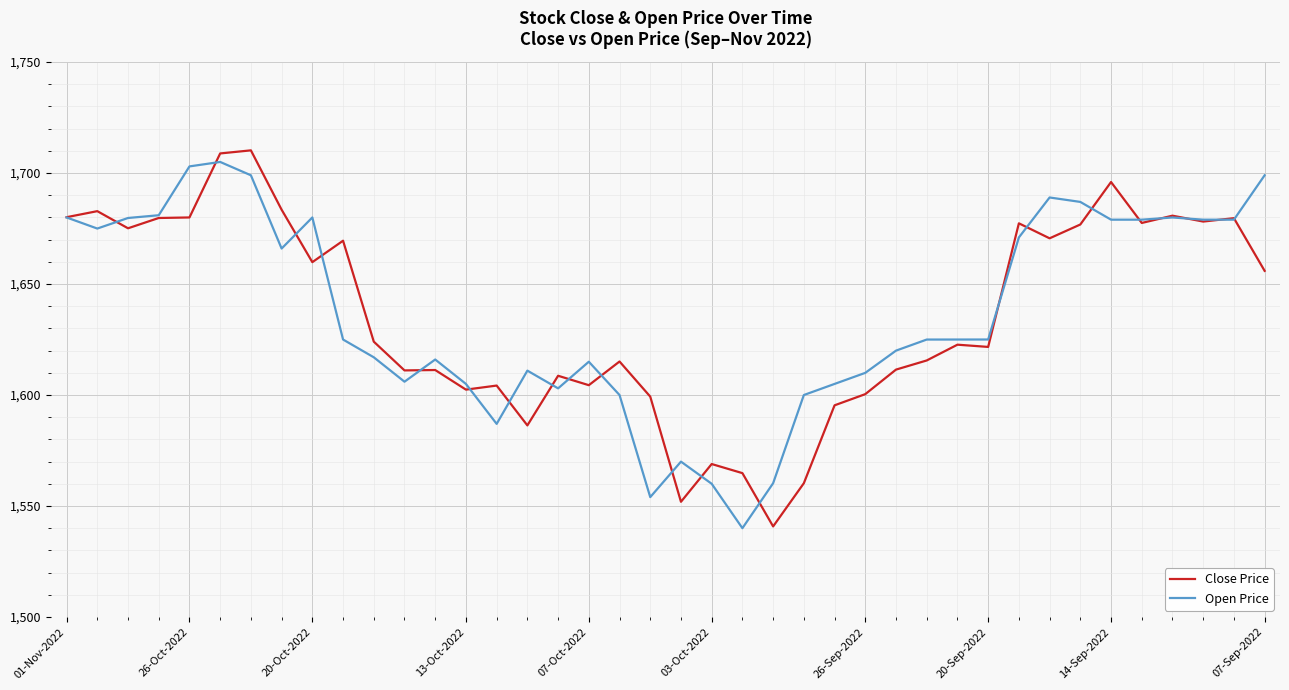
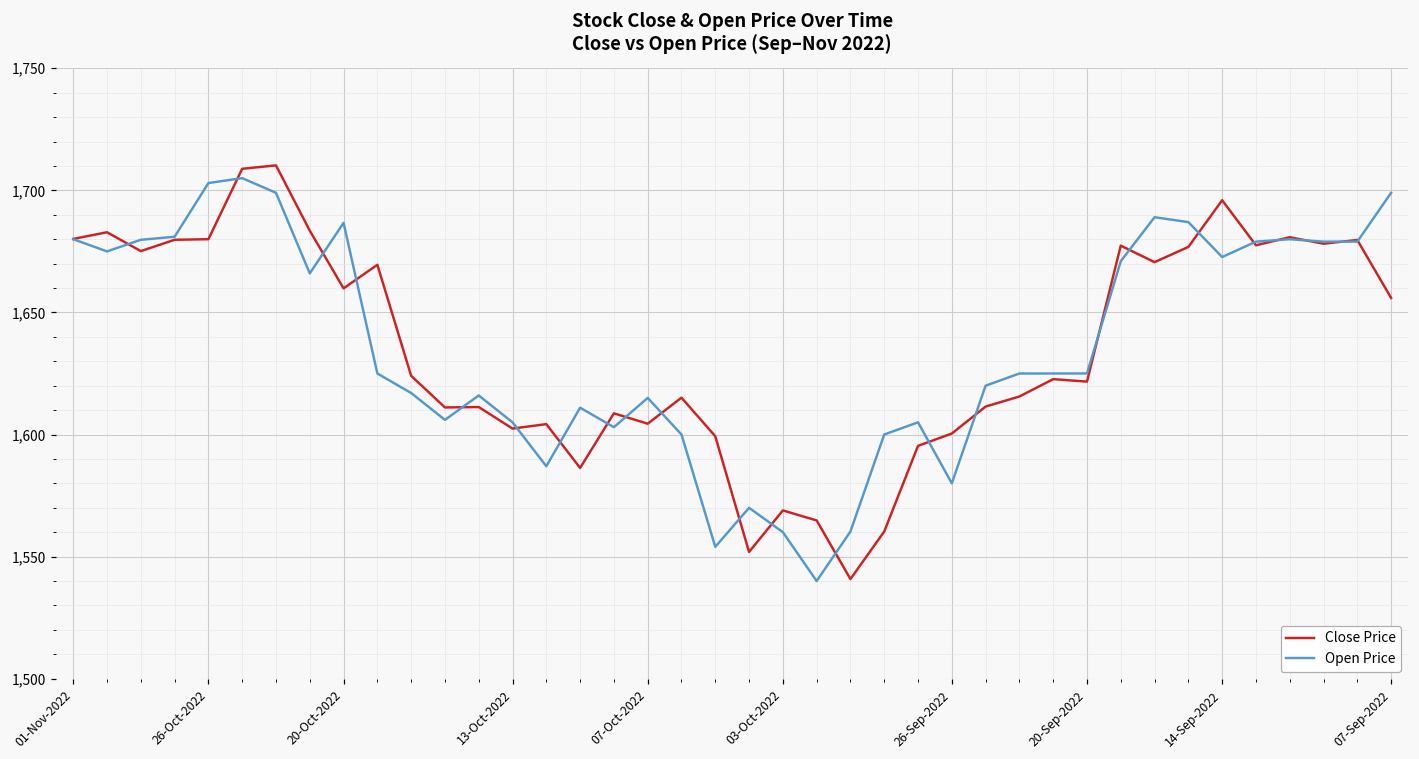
  {
    "Close Price": {
      "26-Oct-2022": "1,680",
      "20-Oct-2022": "1,660",
      "13-Oct-2022": "1,602",
      "07-Oct-2022": "1,604",
      "03-Oct-2022": "1,569",
      "26-Sep-2022": "1,600",
      "20-Sep-2022": "1,622",
      "14-Sep-2022": "1,696",
      "07-Sep-2022": "1,656"
    },
    "Open Price": {
      "26-Oct-2022": "1,703",
-     "20-Oct-2022": "1,680",
+     "20-Oct-2022": "1,687",
      "13-Oct-2022": "1,605",
      "07-Oct-2022": "1,615",
      "03-Oct-2022": "1,560",
-     "26-Sep-2022": "1,610",
+     "26-Sep-2022": "1,580",
      "20-Sep-2022": "1,625",
-     "14-Sep-2022": "1,679",
+     "14-Sep-2022": "1,673",
      "07-Sep-2022": "1,699"
    }
  }
